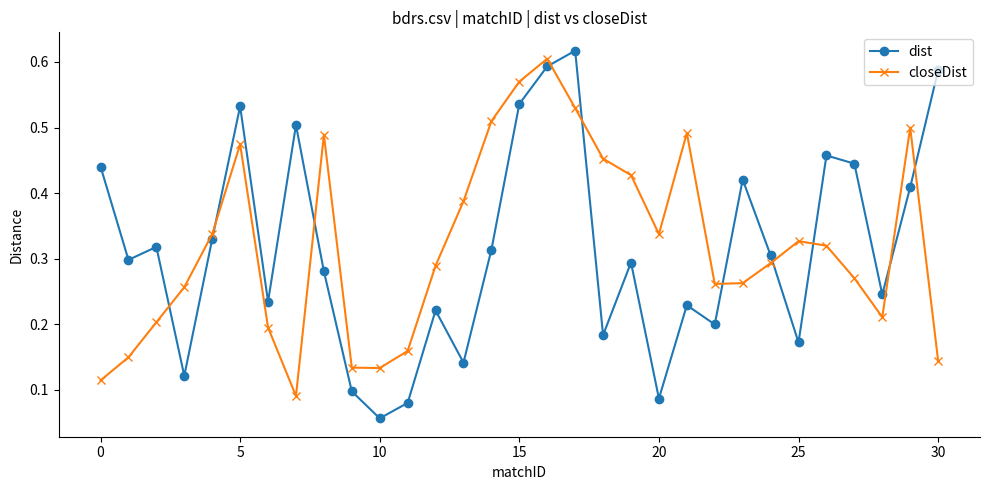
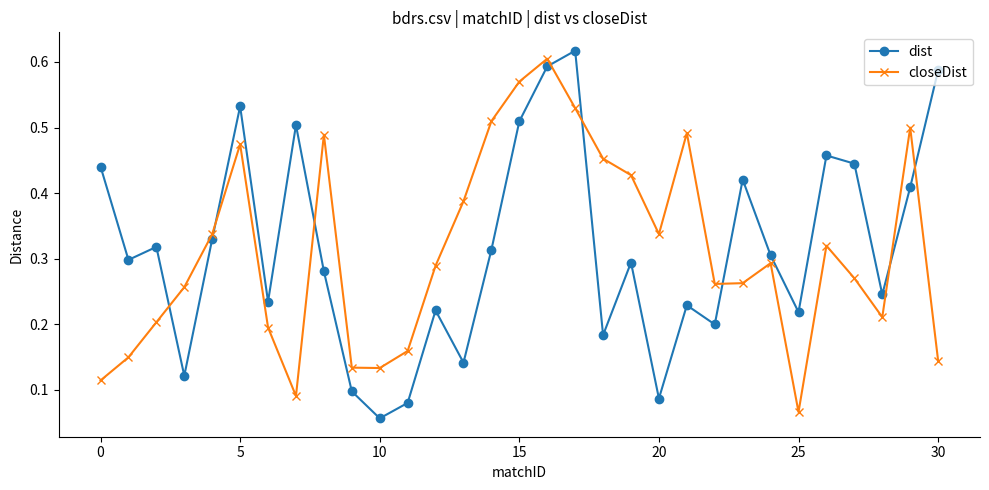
  {
    "dist": {
      "0": 0.44,
      "5": 0.53,
      "10": 0.06,
-     "15": 0.54,
+     "15": 0.51,
      "20": 0.09,
-     "25": 0.17
+     "25": 0.22
    },
    "closeDist": {
      "0": 0.11,
      "5": 0.47,
      "10": 0.13,
      "15": 0.57,
      "20": 0.34,
-     "25": 0.33,
+     "25": 0.07,
      "30": 0.14
    }
  }
